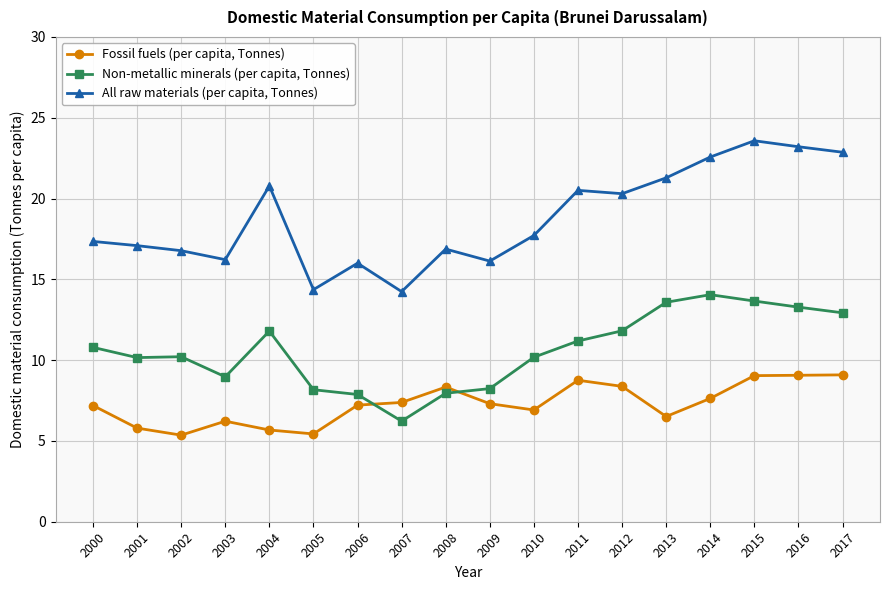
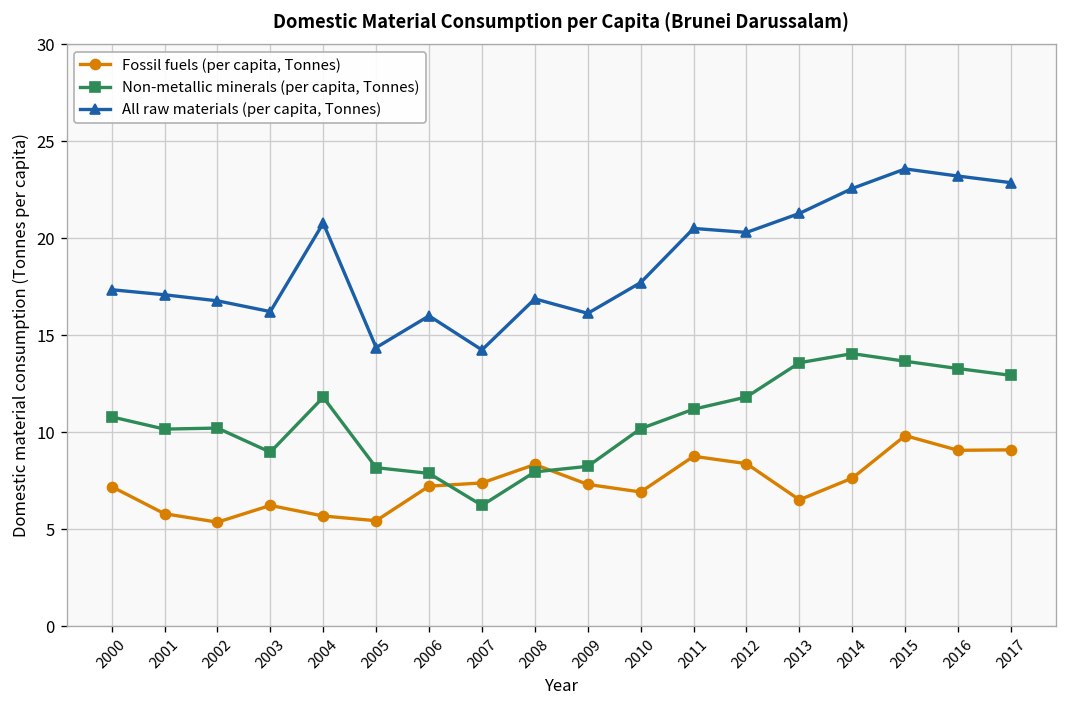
  {
    "Fossil fuels (per capita, Tonnes)": {
      "2000": 7.2,
      "2001": 5.8,
      "2002": 5.4,
      "2003": 6.2,
      "2004": 5.7,
      "2005": 5.4,
      "2006": 7.2,
      "2007": 7.4,
      "2008": 8.3,
      "2009": 7.3,
      "2010": 6.9,
      "2011": 8.8,
      "2012": 8.4,
      "2013": 6.5,
      "2014": 7.6,
-     "2015": 9.0,
+     "2015": 9.8,
      "2016": 9.1,
      "2017": 9.1
    },
    "Non-metallic minerals (per capita, Tonnes)": {
      "2000": 10.8,
      "2001": 10.2,
      "2002": 10.2,
      "2003": 9.0,
      "2004": 11.8,
      "2005": 8.2,
      "2006": 7.9,
      "2007": 6.2,
      "2008": 8.0,
      "2009": 8.2,
      "2010": 10.2,
      "2011": 11.2,
      "2012": 11.8,
      "2013": 13.6,
      "2014": 14.1,
      "2015": 13.7,
      "2016": 13.3,
      "2017": 12.9
    },
    "All raw materials (per capita, Tonnes)": {
      "2000": 17.3,
      "2001": 17.1,
      "2002": 16.8,
      "2003": 16.2,
      "2004": 20.8,
      "2005": 14.4,
      "2006": 16.0,
      "2007": 14.2,
      "2008": 16.9,
      "2009": 16.1,
      "2010": 17.7,
      "2011": 20.5,
      "2012": 20.3,
      "2013": 21.3,
      "2014": 22.6,
      "2015": 23.6,
      "2016": 23.2,
      "2017": 22.9
    }
  }
